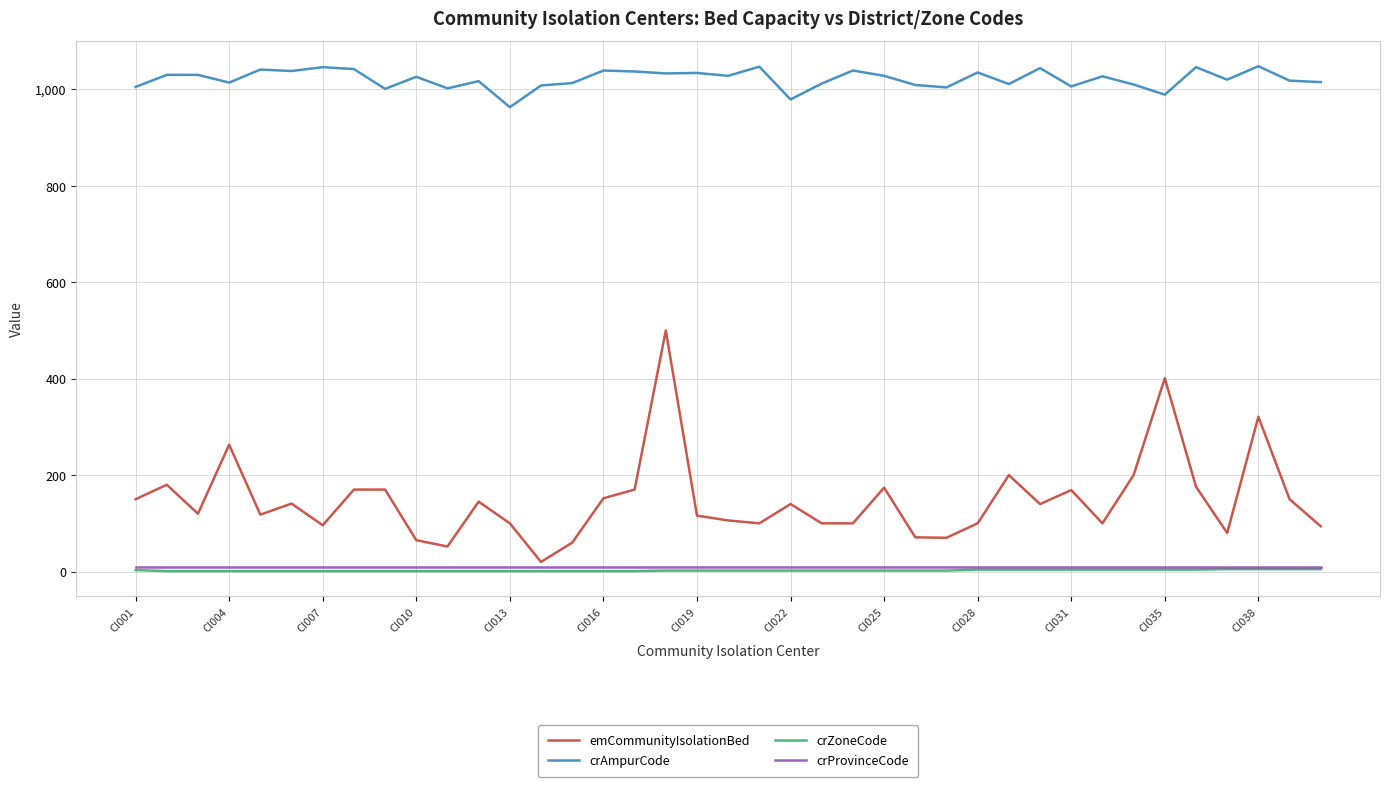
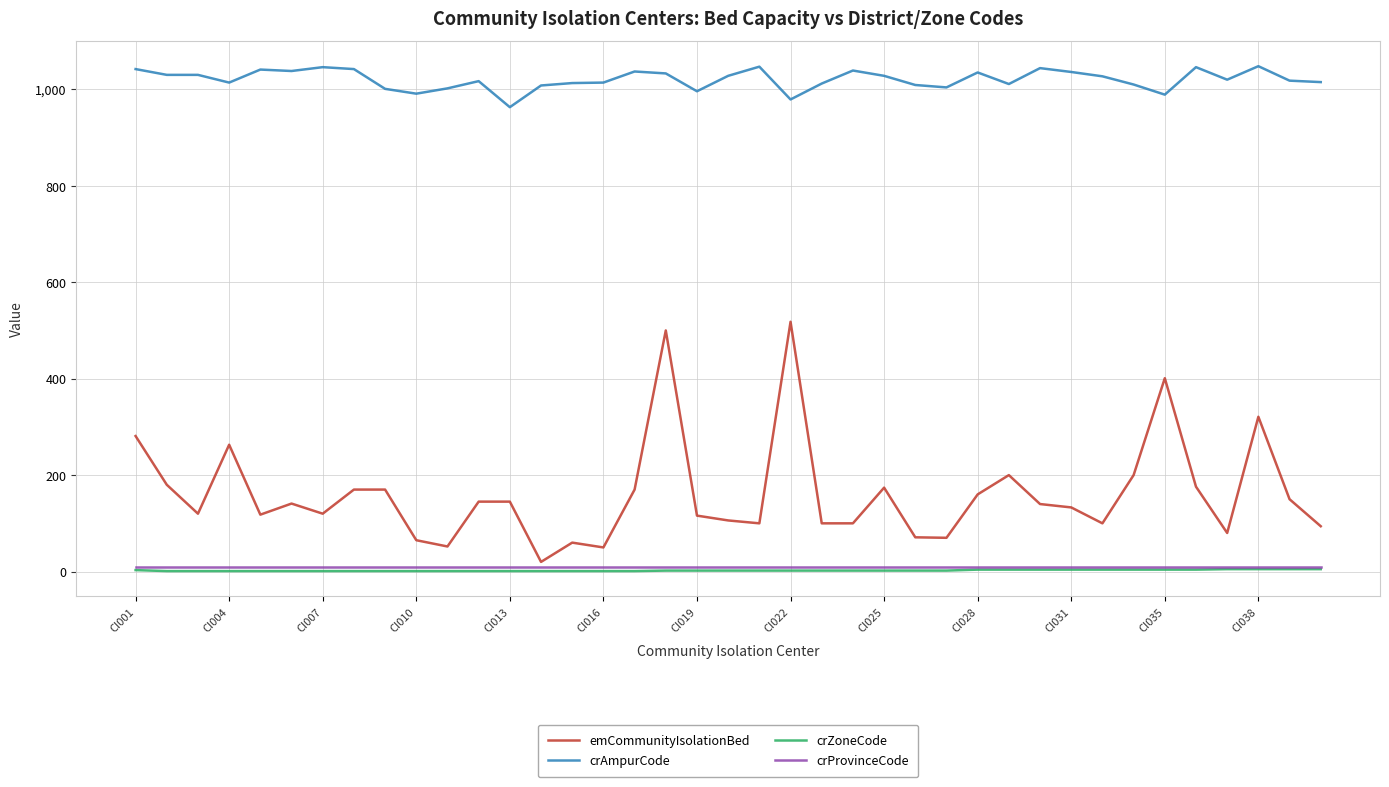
  {
    "emCommunityIsolationBed": {
-     "CI001": "150",
+     "CI001": "280",
      "CI004": "260",
-     "CI007": "100",
+     "CI007": "120",
      "CI010": "70",
-     "CI013": "100",
-     "CI016": "150",
+     "CI013": "150",
+     "CI016": "50",
      "CI019": "120",
-     "CI022": "140",
+     "CI022": "520",
      "CI025": "170",
-     "CI028": "100",
-     "CI031": "170",
+     "CI028": "160",
+     "CI031": "130",
      "CI035": "400",
      "CI038": "320"
    },
    "crAmpurCode": {
-     "CI001": "1,010",
+     "CI001": "1,040",
      "CI004": "1,010",
      "CI007": "1,050",
-     "CI010": "1,030",
+     "CI010": "990",
      "CI013": "960",
-     "CI016": "1,040",
-     "CI019": "1,030",
+     "CI016": "1,010",
+     "CI019": "1,000",
      "CI022": "980",
      "CI025": "1,030",
      "CI028": "1,040",
-     "CI031": "1,010",
+     "CI031": "1,040",
      "CI035": "990",
      "CI038": "1,050"
    },
    "crZoneCode": {
      "CI001": "0",
      "CI004": "0",
      "CI007": "0",
      "CI010": "0",
      "CI013": "0",
      "CI016": "0",
      "CI019": "0",
      "CI022": "0",
      "CI025": "0",
      "CI028": "0",
      "CI031": "0",
      "CI035": "0"
    },
    "crProvinceCode": {
      "CI001": "10",
      "CI004": "10",
      "CI007": "10",
      "CI010": "10",
      "CI013": "10",
      "CI016": "10",
      "CI019": "10",
      "CI022": "10",
      "CI025": "10",
      "CI028": "10",
      "CI031": "10",
      "CI035": "10"
    }
  }
